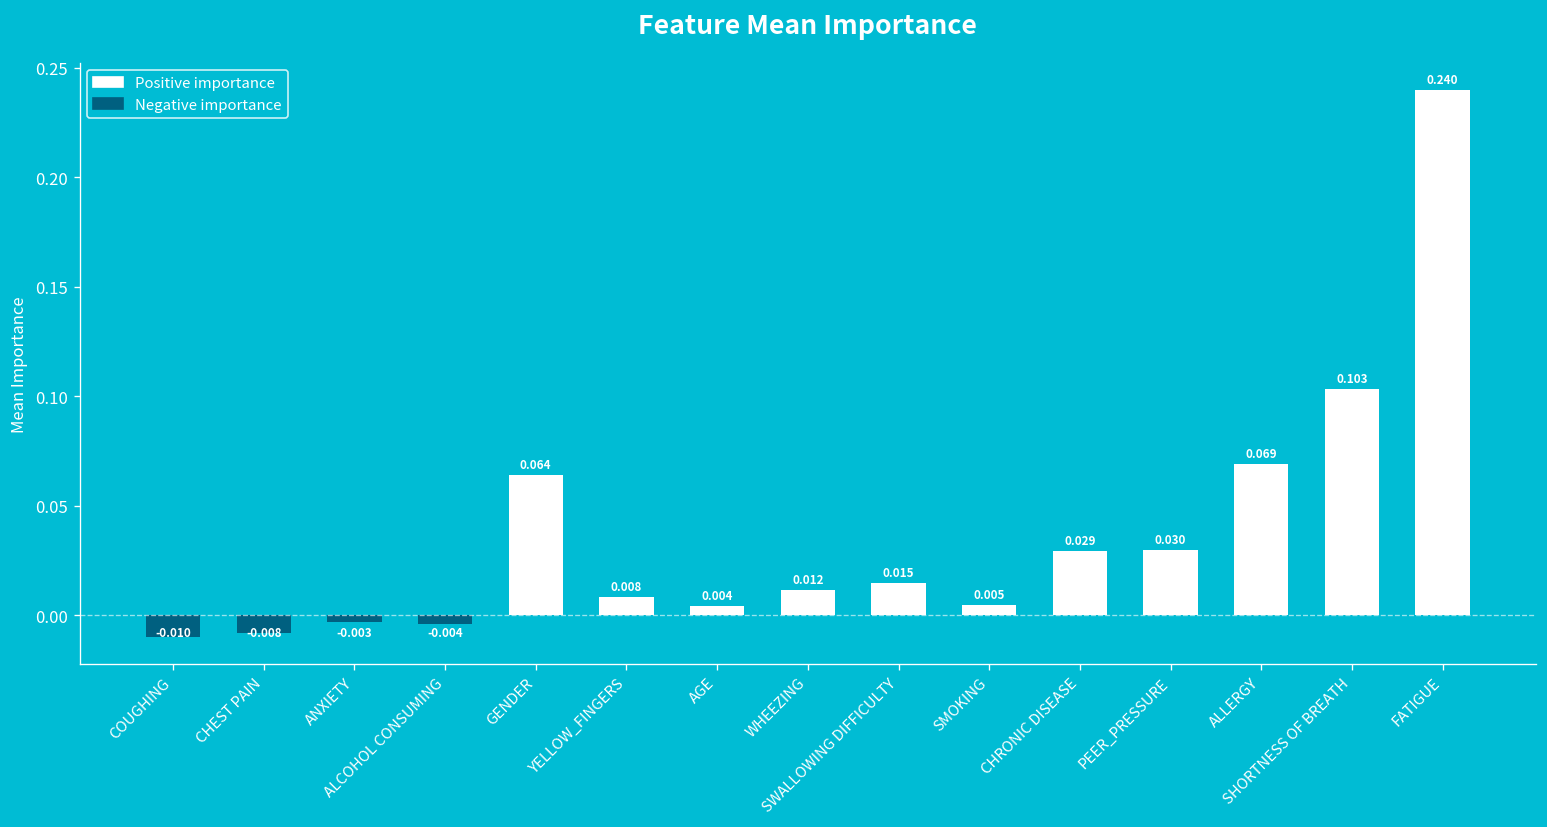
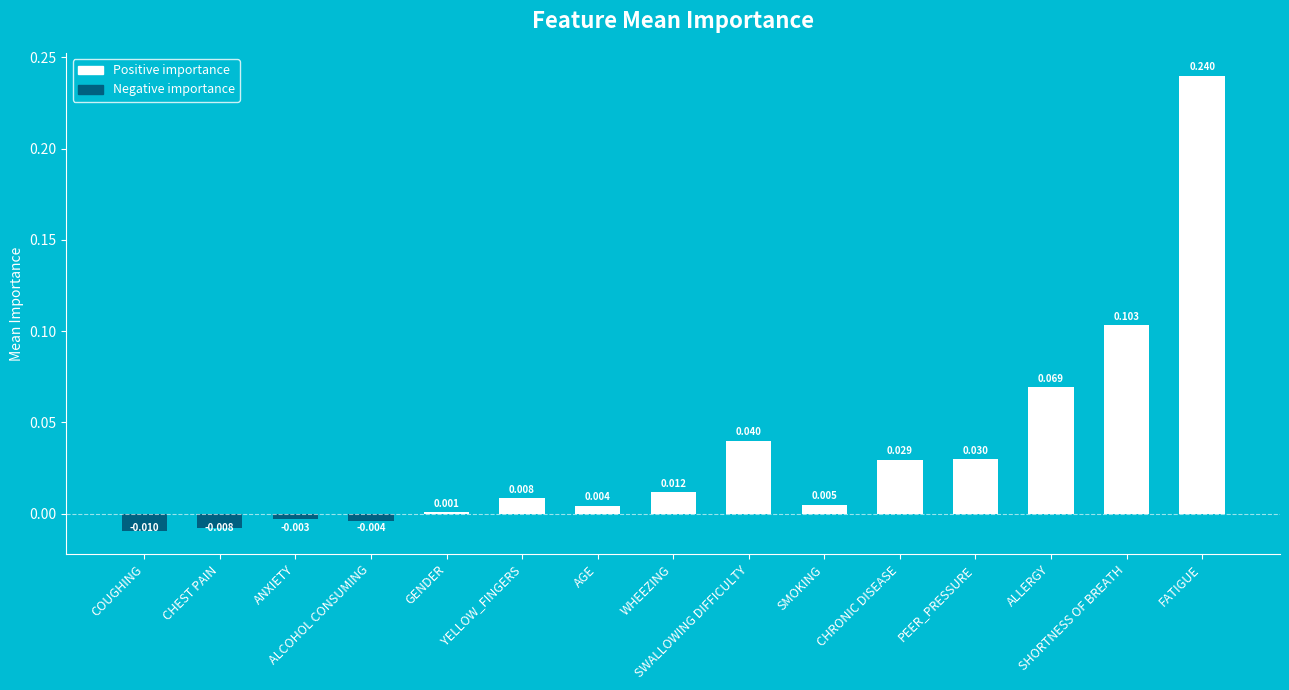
  {
    "COUGHING": -0.010,
    "CHEST PAIN": -0.008,
    "ANXIETY": -0.003,
    "ALCOHOL CONSUMING": -0.004,
-   "GENDER": 0.064,
+   "GENDER": 0.001,
    "YELLOW_FINGERS": 0.008,
    "AGE": 0.004,
    "WHEEZING": 0.012,
-   "SWALLOWING DIFFICULTY": 0.015,
+   "SWALLOWING DIFFICULTY": 0.040,
    "SMOKING": 0.005,
    "CHRONIC DISEASE": 0.029,
    "PEER_PRESSURE": 0.030,
    "ALLERGY": 0.069,
    "SHORTNESS OF BREATH": 0.103,
    "FATIGUE": 0.240
  }
